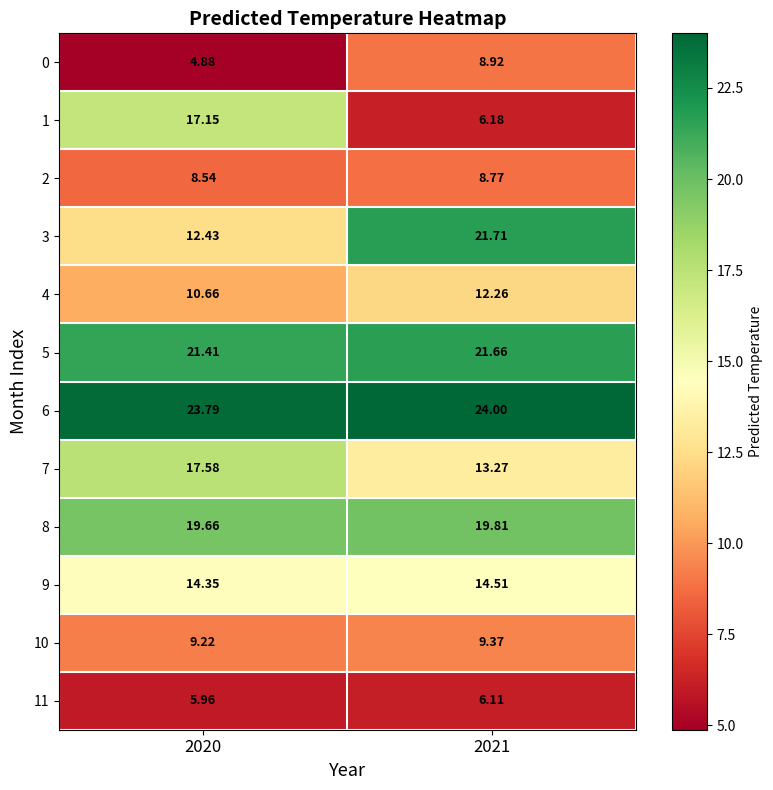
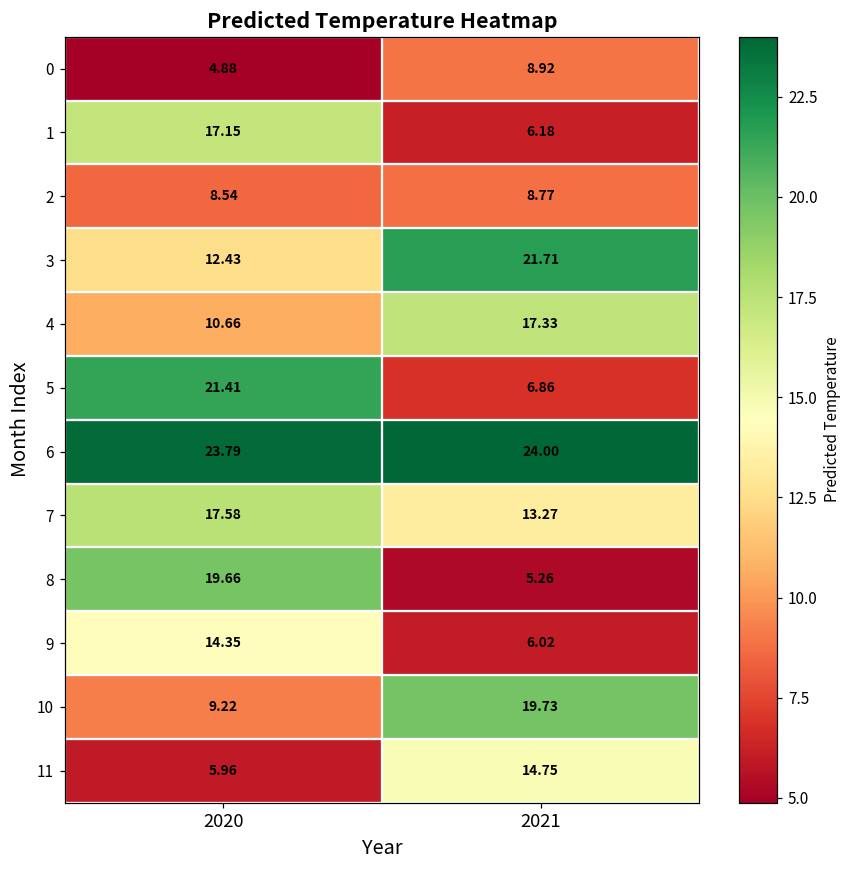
  {
    "0": {
      "2020": 4.88,
      "2021": 8.92
    },
    "1": {
      "2020": 17.15,
      "2021": 6.18
    },
    "2": {
      "2020": 8.54,
      "2021": 8.77
    },
    "3": {
      "2020": 12.43,
      "2021": 21.71
    },
    "4": {
      "2020": 10.66,
-     "2021": 12.26
+     "2021": 17.33
    },
    "5": {
      "2020": 21.41,
-     "2021": 21.66
+     "2021": 6.86
    },
    "6": {
      "2020": 23.79,
      "2021": 24.00
    },
    "7": {
      "2020": 17.58,
      "2021": 13.27
    },
    "8": {
      "2020": 19.66,
-     "2021": 19.81
+     "2021": 5.26
    },
    "9": {
      "2020": 14.35,
-     "2021": 14.51
+     "2021": 6.02
    },
    "10": {
      "2020": 9.22,
-     "2021": 9.37
+     "2021": 19.73
    },
    "11": {
      "2020": 5.96,
-     "2021": 6.11
+     "2021": 14.75
    }
  }
